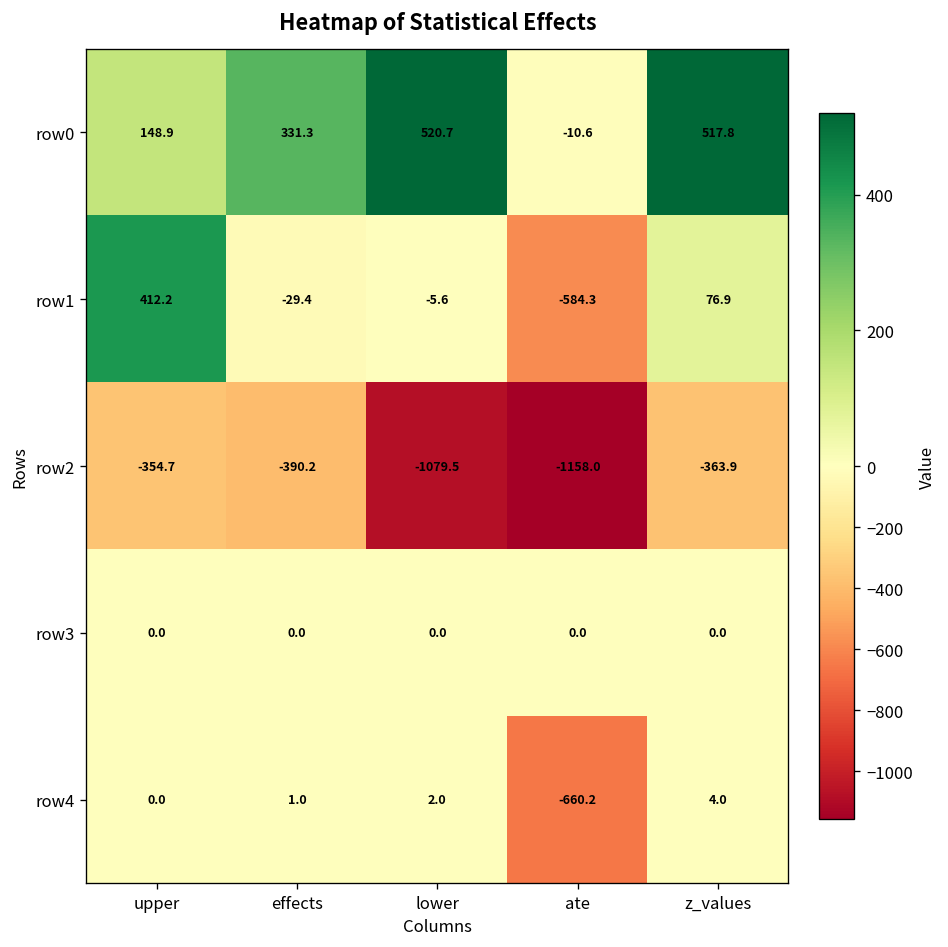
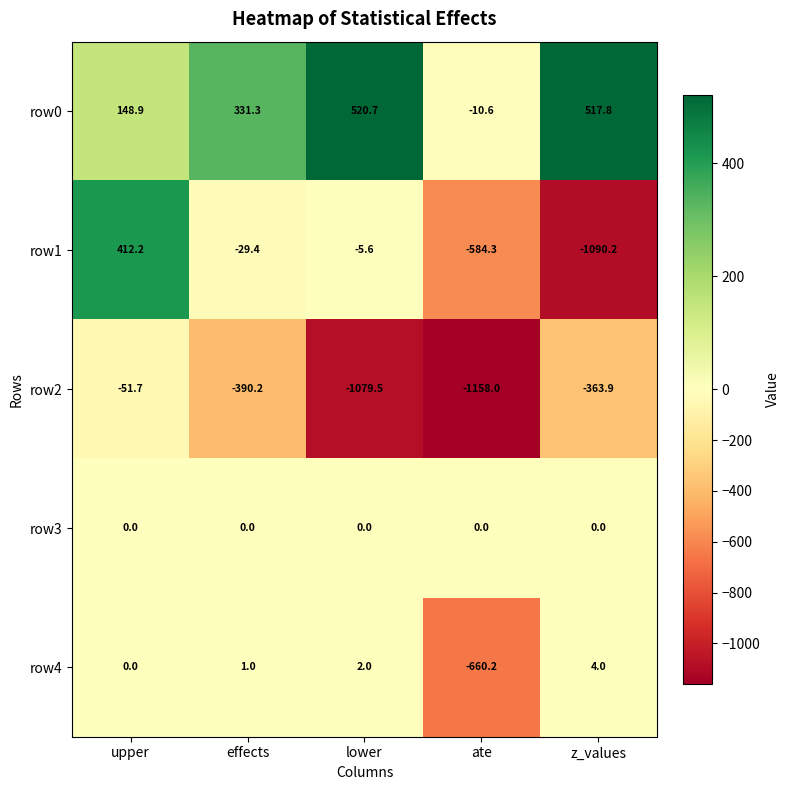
  {
    "row0": {
      "upper": 148.9,
      "effects": 331.3,
      "lower": 520.7,
      "ate": -10.6,
      "z_values": 517.8
    },
    "row1": {
      "upper": 412.2,
      "effects": -29.4,
      "lower": -5.6,
      "ate": -584.3,
-     "z_values": 76.9
+     "z_values": -1090.2
    },
    "row2": {
-     "upper": -354.7,
+     "upper": -51.7,
      "effects": -390.2,
      "lower": -1079.5,
      "ate": -1158.0,
      "z_values": -363.9
    },
    "row3": {
      "upper": 0.0,
      "effects": 0.0,
      "lower": 0.0,
      "ate": 0.0,
      "z_values": 0.0
    },
    "row4": {
      "upper": 0.0,
      "effects": 1.0,
      "lower": 2.0,
      "ate": -660.2,
      "z_values": 4.0
    }
  }
